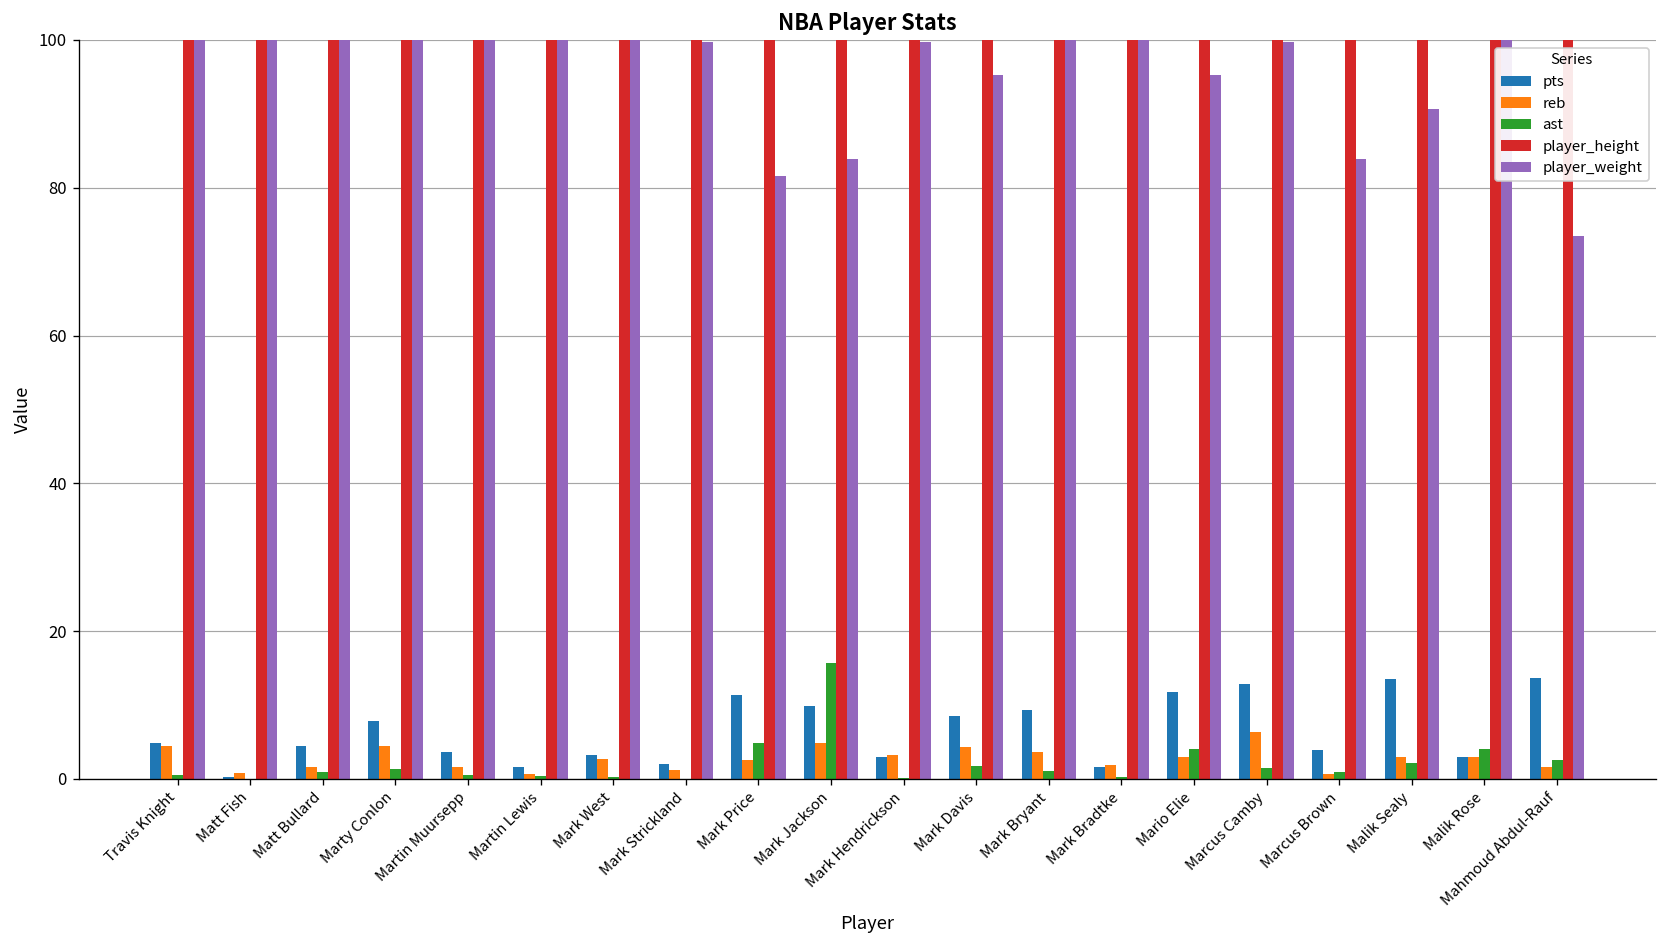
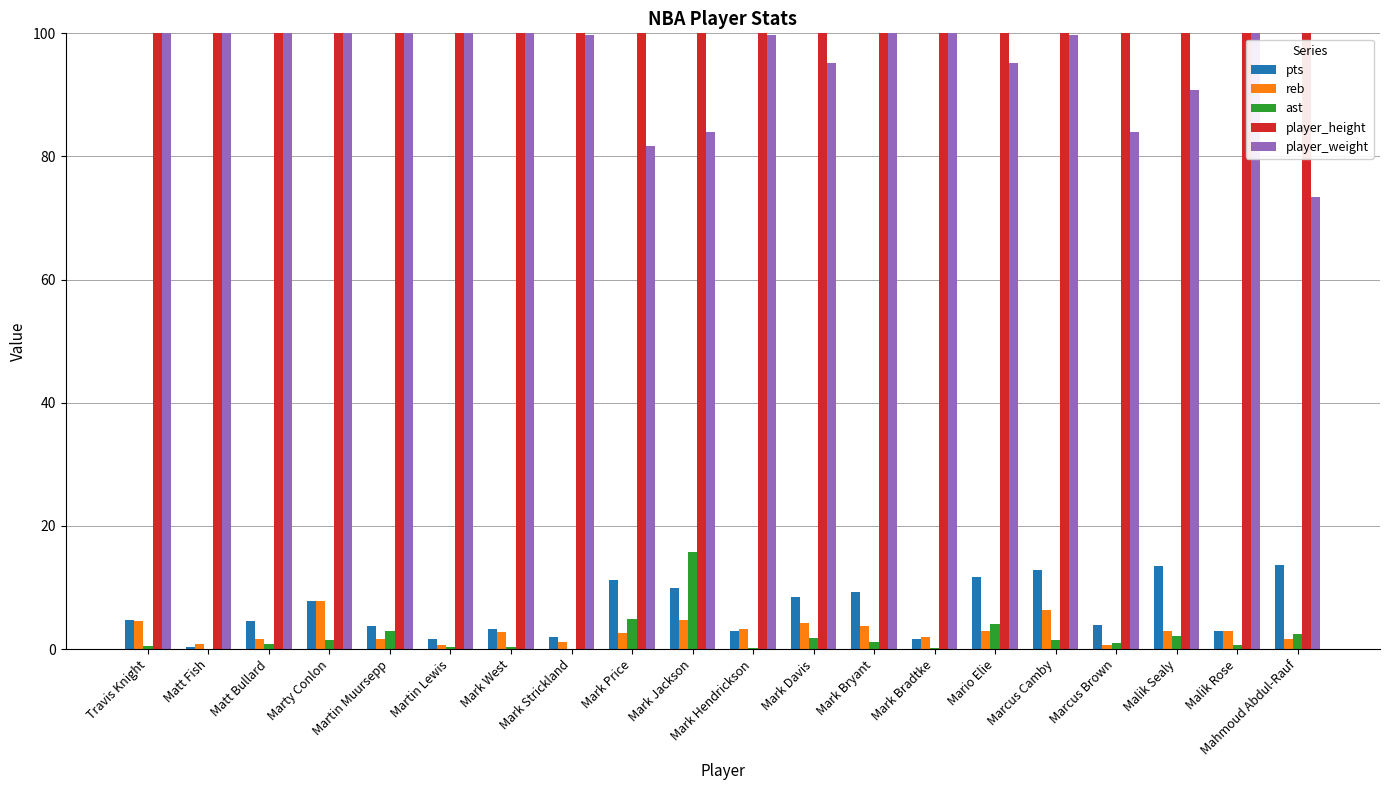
  {
    "pts": {
      "Travis Knight": 5,
      "Matt Bullard": 5,
      "Marty Conlon": 8,
      "Martin Muursepp": 4,
      "Martin Lewis": 2,
      "Mark West": 3,
      "Mark Strickland": 2,
      "Mark Price": 11,
      "Mark Jackson": 10,
      "Mark Hendrickson": 3,
      "Mark Davis": 9,
      "Mark Bryant": 9,
      "Mark Bradtke": 2,
      "Mario Elie": 12,
      "Marcus Camby": 13,
      "Marcus Brown": 4,
      "Malik Sealy": 14,
      "Malik Rose": 3,
      "Mahmoud Abdul-Rauf": 14
    },
    "reb": {
      "Travis Knight": 5,
      "Matt Fish": 1,
      "Matt Bullard": 2,
-     "Marty Conlon": 4,
+     "Marty Conlon": 8,
      "Martin Muursepp": 2,
      "Martin Lewis": 1,
      "Mark West": 3,
      "Mark Strickland": 1,
      "Mark Price": 3,
      "Mark Jackson": 5,
      "Mark Hendrickson": 3,
      "Mark Davis": 4,
      "Mark Bryant": 4,
      "Mark Bradtke": 2,
      "Mario Elie": 3,
      "Marcus Camby": 6,
      "Marcus Brown": 1,
      "Malik Sealy": 3,
      "Malik Rose": 3,
      "Mahmoud Abdul-Rauf": 2
    },
    "ast": {
      "Travis Knight": 1,
      "Matt Fish": 0,
      "Matt Bullard": 1,
      "Marty Conlon": 1,
-     "Martin Muursepp": 1,
+     "Martin Muursepp": 3,
      "Mark Strickland": 0,
      "Mark Price": 5,
      "Mark Jackson": 16,
      "Mark Davis": 2,
      "Mark Bryant": 1,
      "Mario Elie": 4,
      "Marcus Camby": 2,
      "Marcus Brown": 1,
      "Malik Sealy": 2,
-     "Malik Rose": 4,
+     "Malik Rose": 1,
      "Mahmoud Abdul-Rauf": 3
    },
    "player_weight": {
      "Mark Strickland": 100,
      "Mark Price": 82,
      "Mark Jackson": 84,
      "Mark Hendrickson": 100,
      "Mark Davis": 95,
      "Mario Elie": 95,
      "Marcus Camby": 100,
      "Marcus Brown": 84,
      "Malik Sealy": 91,
      "Mahmoud Abdul-Rauf": 73
    }
  }
